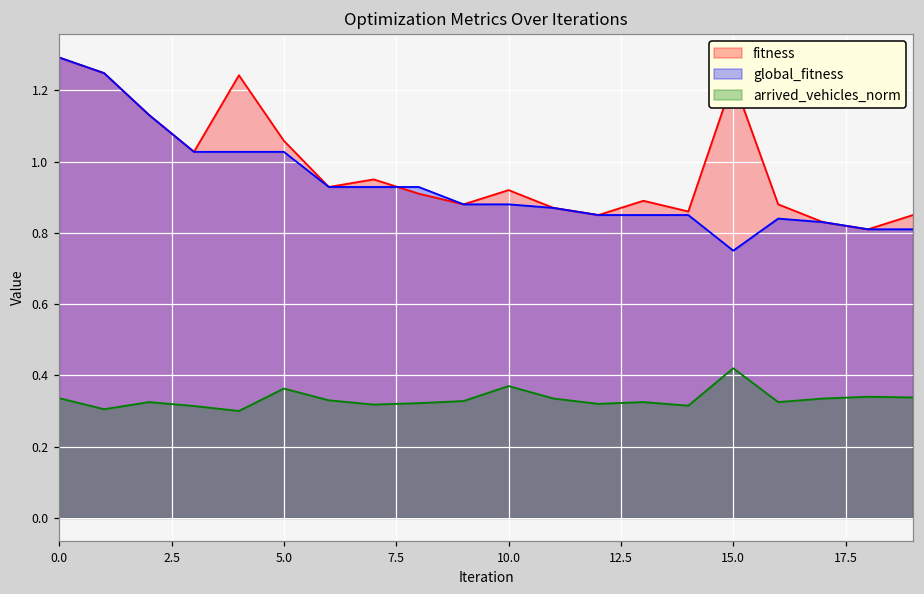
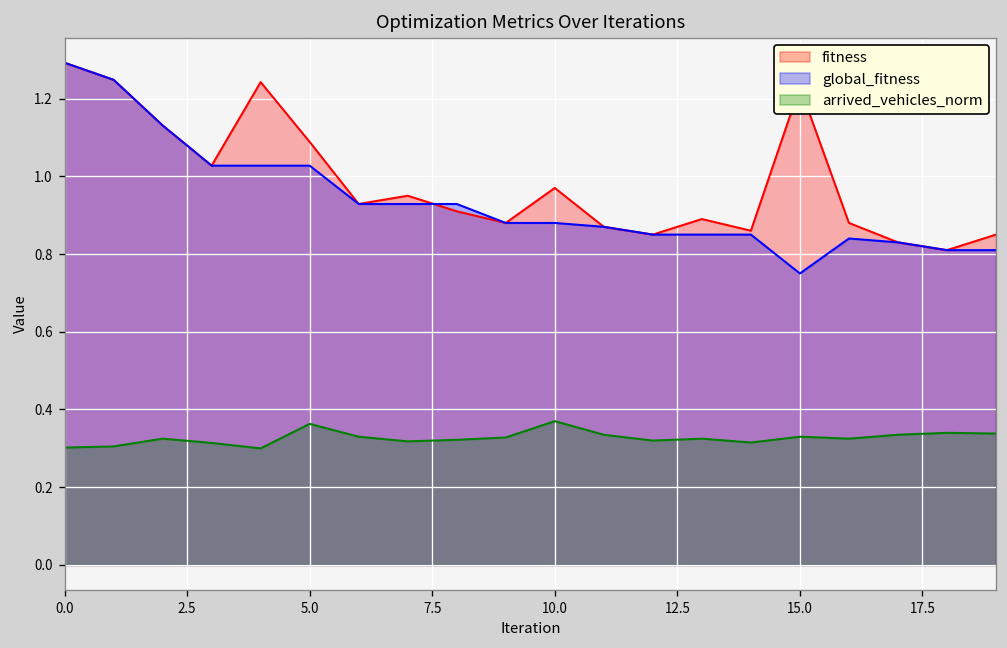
  {
    "fitness": {
-     "5.0": 1.06,
-     "10.0": 0.92
+     "5.0": 1.09,
+     "10.0": 0.97
    },
    "global_fitness": {
      "5.0": 1.03,
      "10.0": 0.88,
      "15.0": 0.75
    },
    "arrived_vehicles_norm": {
-     "0.0": 0.34,
+     "0.0": 0.30,
      "5.0": 0.36,
      "10.0": 0.37,
-     "15.0": 0.42
+     "15.0": 0.33
    }
  }
